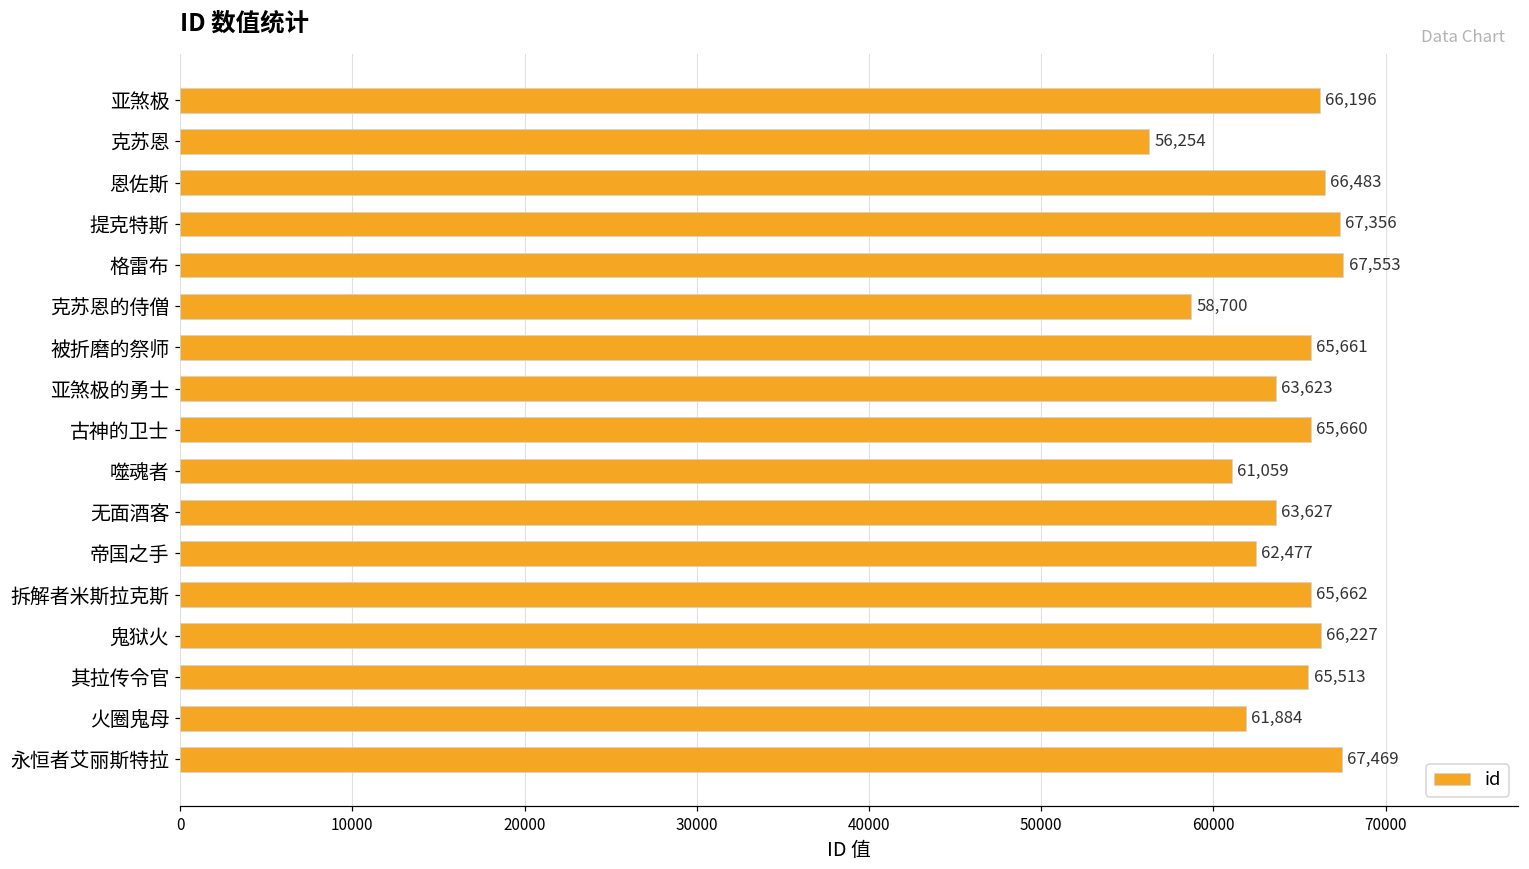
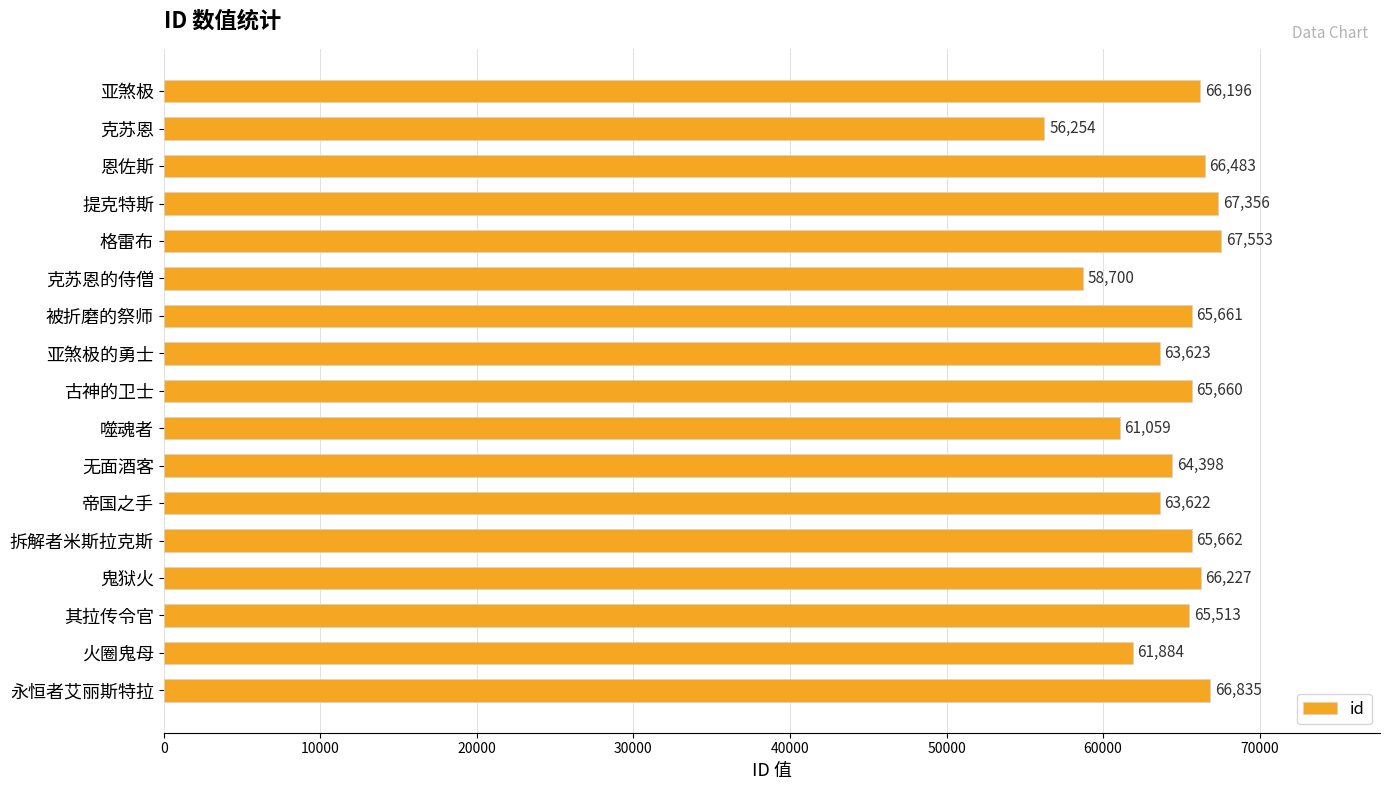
  {
    "亚煞极": "66,196",
    "克苏恩": "56,254",
    "恩佐斯": "66,483",
    "提克特斯": "67,356",
    "格雷布": "67,553",
    "克苏恩的侍僧": "58,700",
    "被折磨的祭师": "65,661",
    "亚煞极的勇士": "63,623",
    "古神的卫士": "65,660",
    "噬魂者": "61,059",
-   "无面酒客": "63,627",
-   "帝国之手": "62,477",
+   "无面酒客": "64,398",
+   "帝国之手": "63,622",
    "拆解者米斯拉克斯": "65,662",
    "鬼狱火": "66,227",
    "其拉传令官": "65,513",
    "火圈鬼母": "61,884",
-   "永恒者艾丽斯特拉": "67,469"
+   "永恒者艾丽斯特拉": "66,835"
  }
